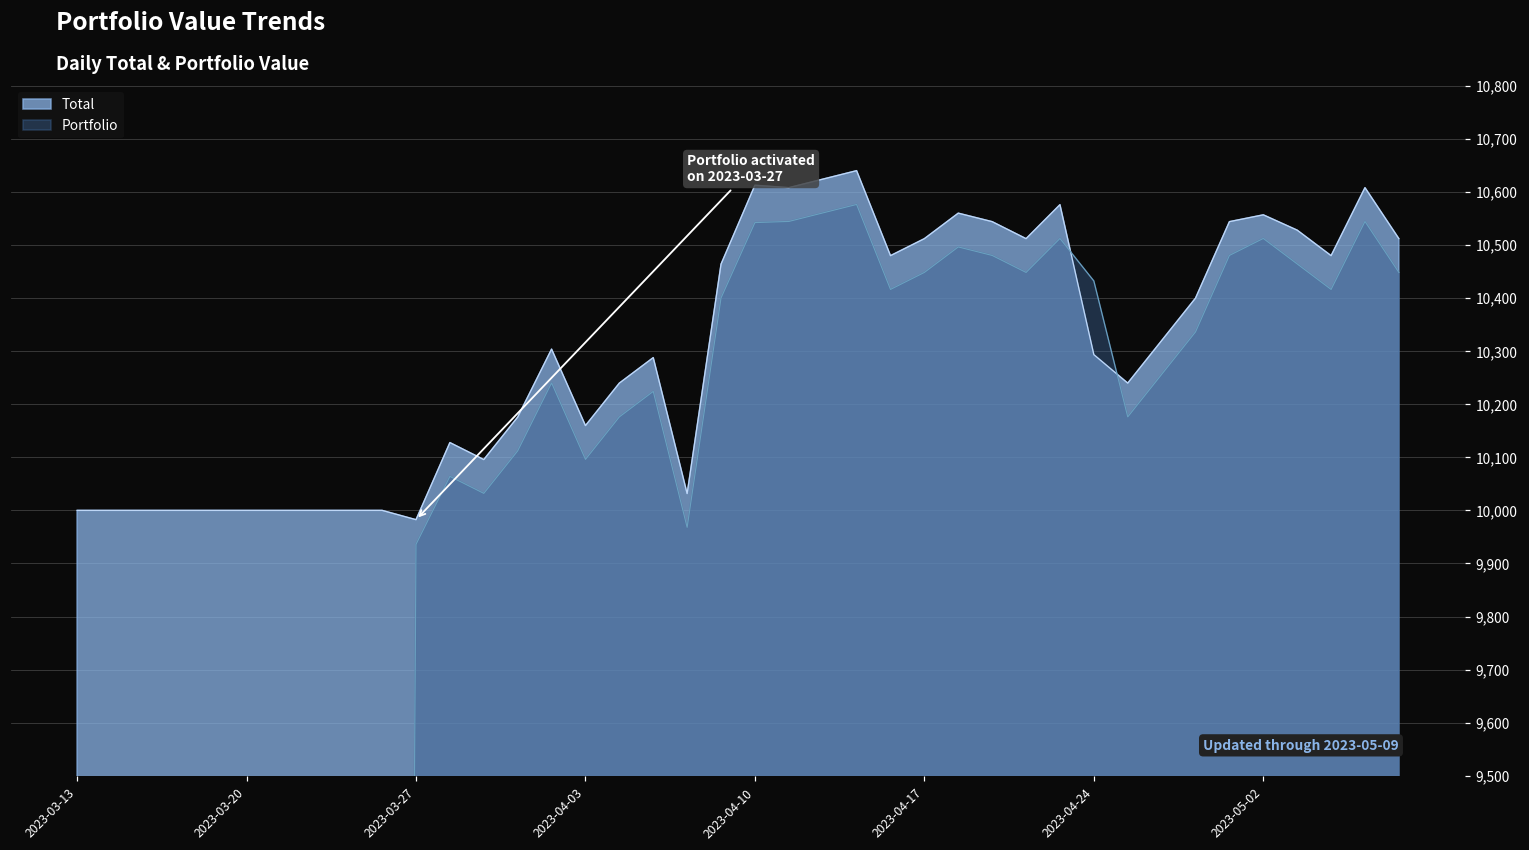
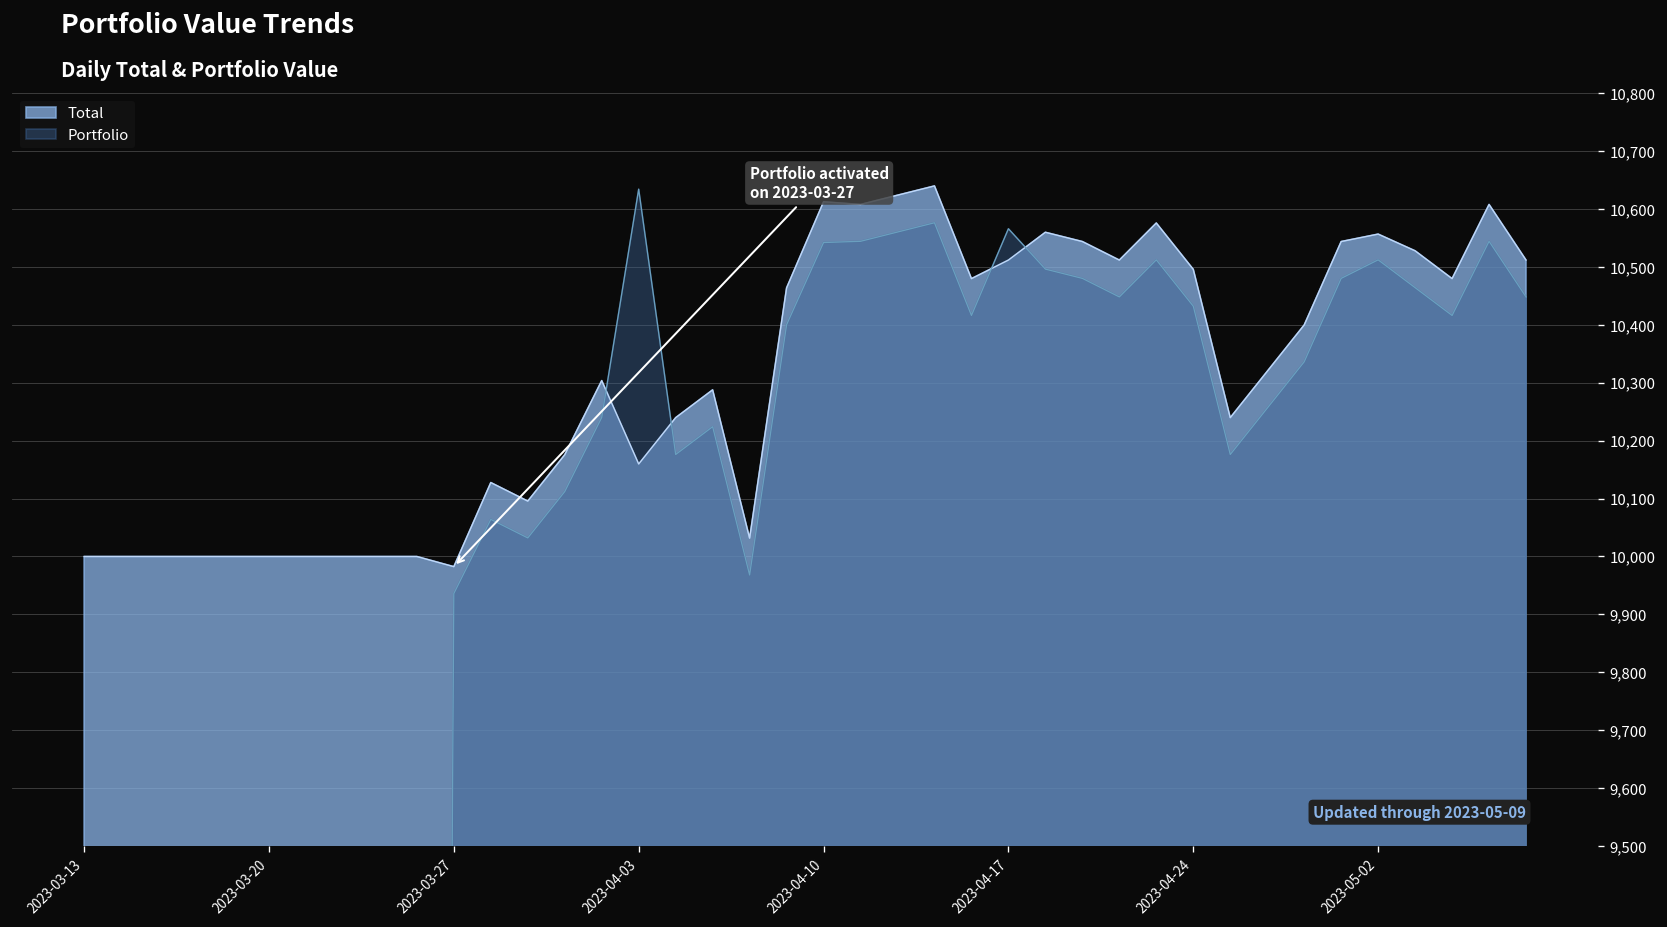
  {
    "Total": {
      "2023-03-13": "10,000",
      "2023-03-20": "10,000",
      "2023-03-27": "9,980",
      "2023-04-17": "10,510",
-     "2023-04-24": "10,290",
+     "2023-04-24": "10,500",
      "2023-05-02": "10,560"
    },
    "Portfolio": {
      "2023-03-27": "9,940",
-     "2023-04-03": "10,100",
-     "2023-04-17": "10,450",
+     "2023-04-03": "10,630",
+     "2023-04-17": "10,570",
      "2023-04-24": "10,430",
      "2023-05-02": "10,510"
    }
  }
